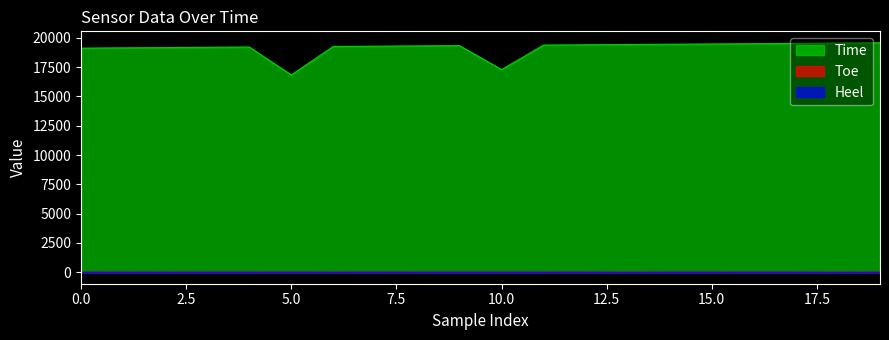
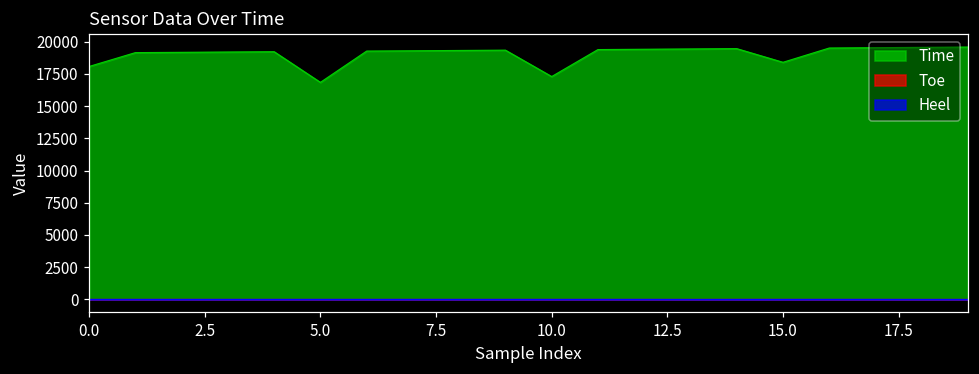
  {
    "Time": {
-     "0.0": 19100,
+     "0.0": 18100,
      "5.0": 16800,
      "10.0": 17300,
-     "15.0": 19500
+     "15.0": 18400
    },
    "Heel": {
      "0.0": 0,
      "5.0": 0,
      "10.0": 0,
      "15.0": 0
    }
  }
